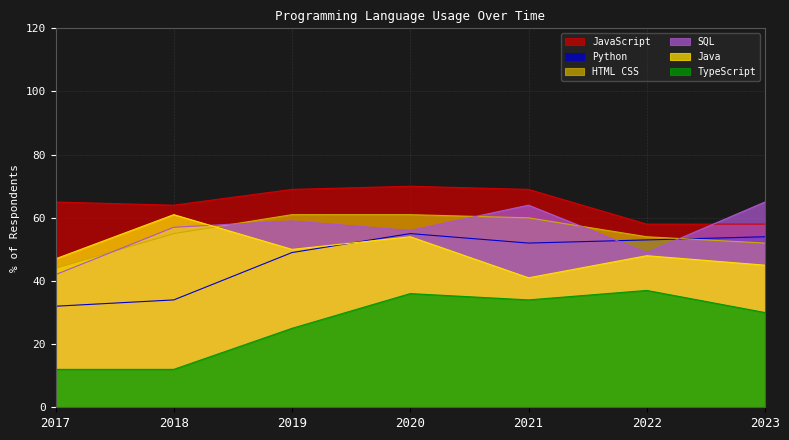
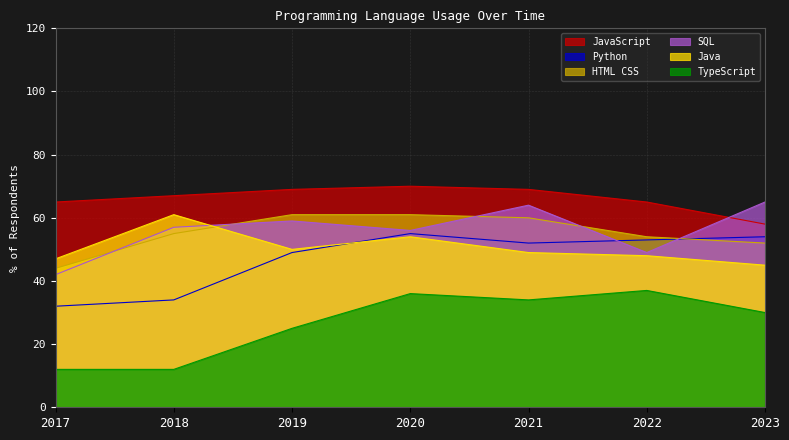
  {
    "JavaScript": {
      "2017": 65,
-     "2018": 64,
+     "2018": 67,
      "2019": 69,
      "2020": 70,
      "2021": 69,
-     "2022": 58,
+     "2022": 65,
      "2023": 58
    },
    "Python": {
      "2017": 32,
      "2018": 34,
      "2019": 49,
      "2020": 55,
      "2021": 52,
      "2022": 53,
      "2023": 54
    },
    "HTML CSS": {
      "2017": 44,
      "2018": 55,
      "2019": 61,
      "2020": 61,
      "2021": 60,
      "2022": 54,
      "2023": 52
    },
    "SQL": {
      "2017": 42,
      "2018": 57,
      "2019": 59,
      "2020": 56,
      "2021": 64,
      "2022": 49,
      "2023": 65
    },
    "Java": {
      "2017": 47,
      "2018": 61,
      "2019": 50,
      "2020": 54,
-     "2021": 41,
+     "2021": 49,
      "2022": 48,
      "2023": 45
    },
    "TypeScript": {
      "2017": 12,
      "2018": 12,
      "2019": 25,
      "2020": 36,
      "2021": 34,
      "2022": 37,
      "2023": 30
    }
  }
